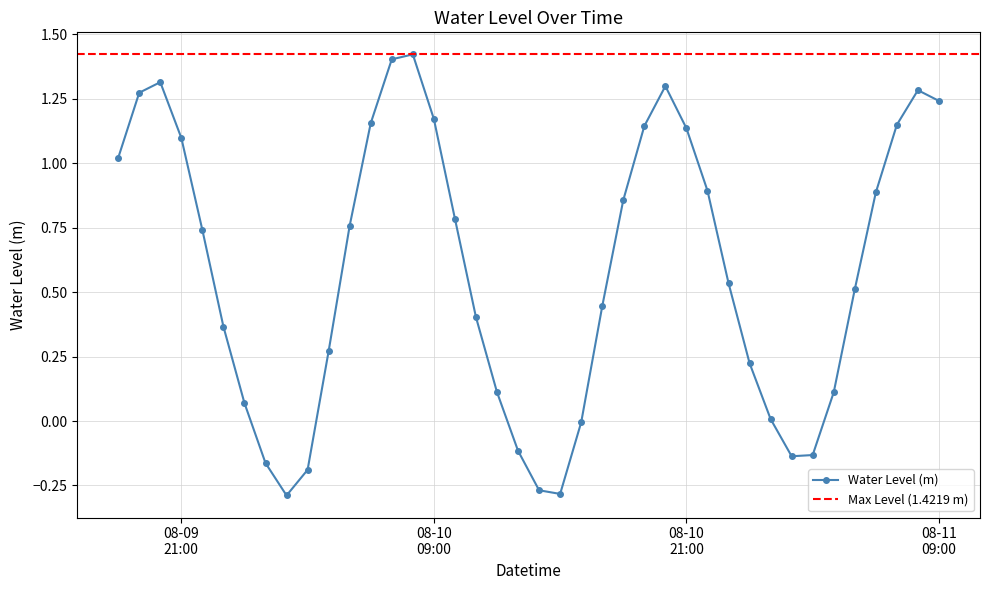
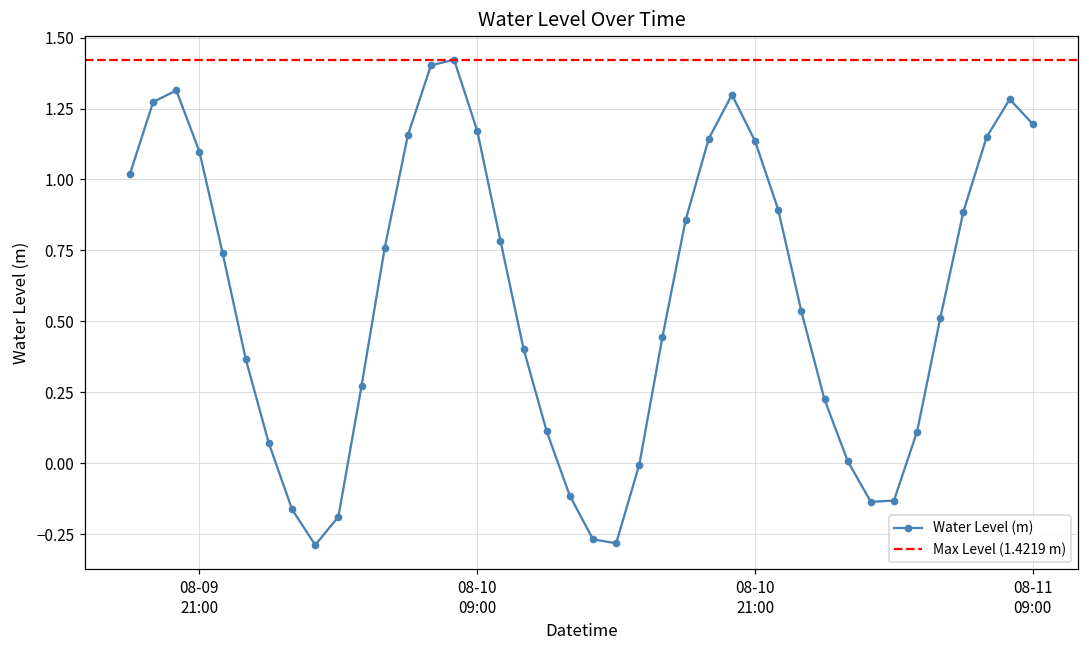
  {
    "08-09 21:00": 1.10,
    "08-10 09:00": 1.17,
    "08-10 21:00": 1.14,
-   "08-11 09:00": 1.24
+   "08-11 09:00": 1.20
  }
